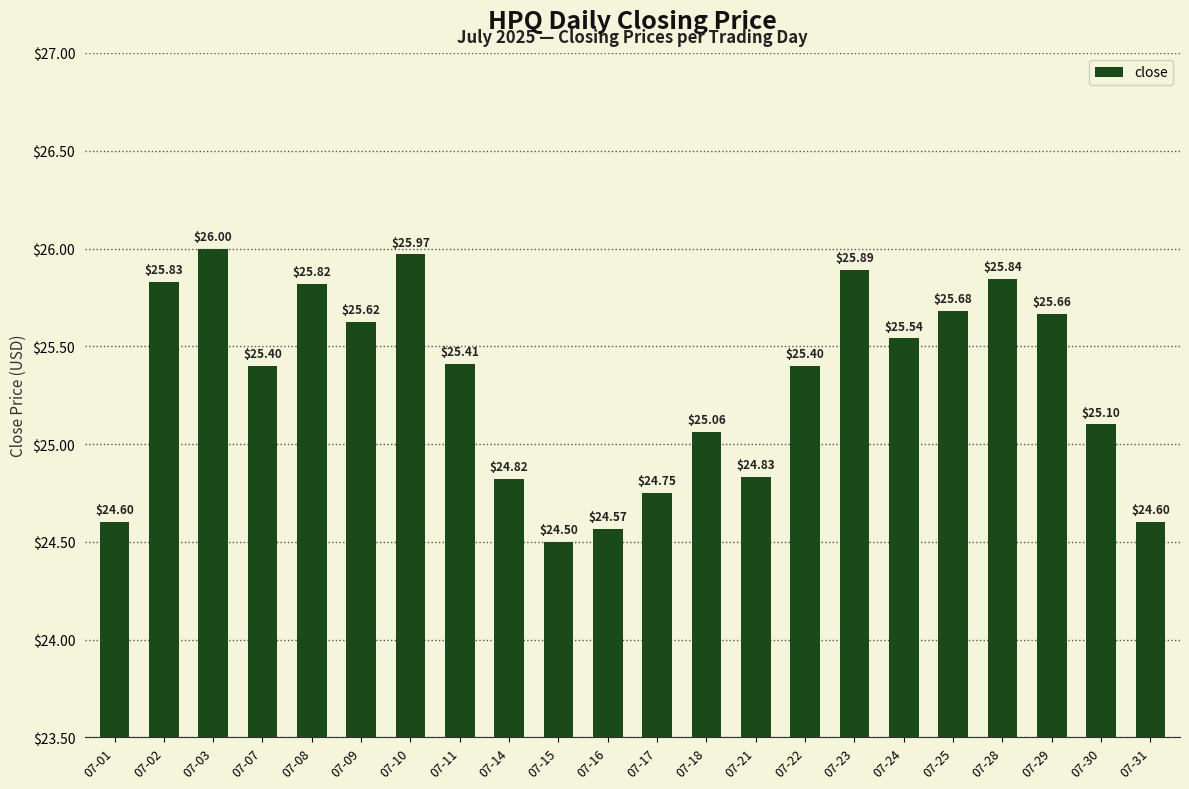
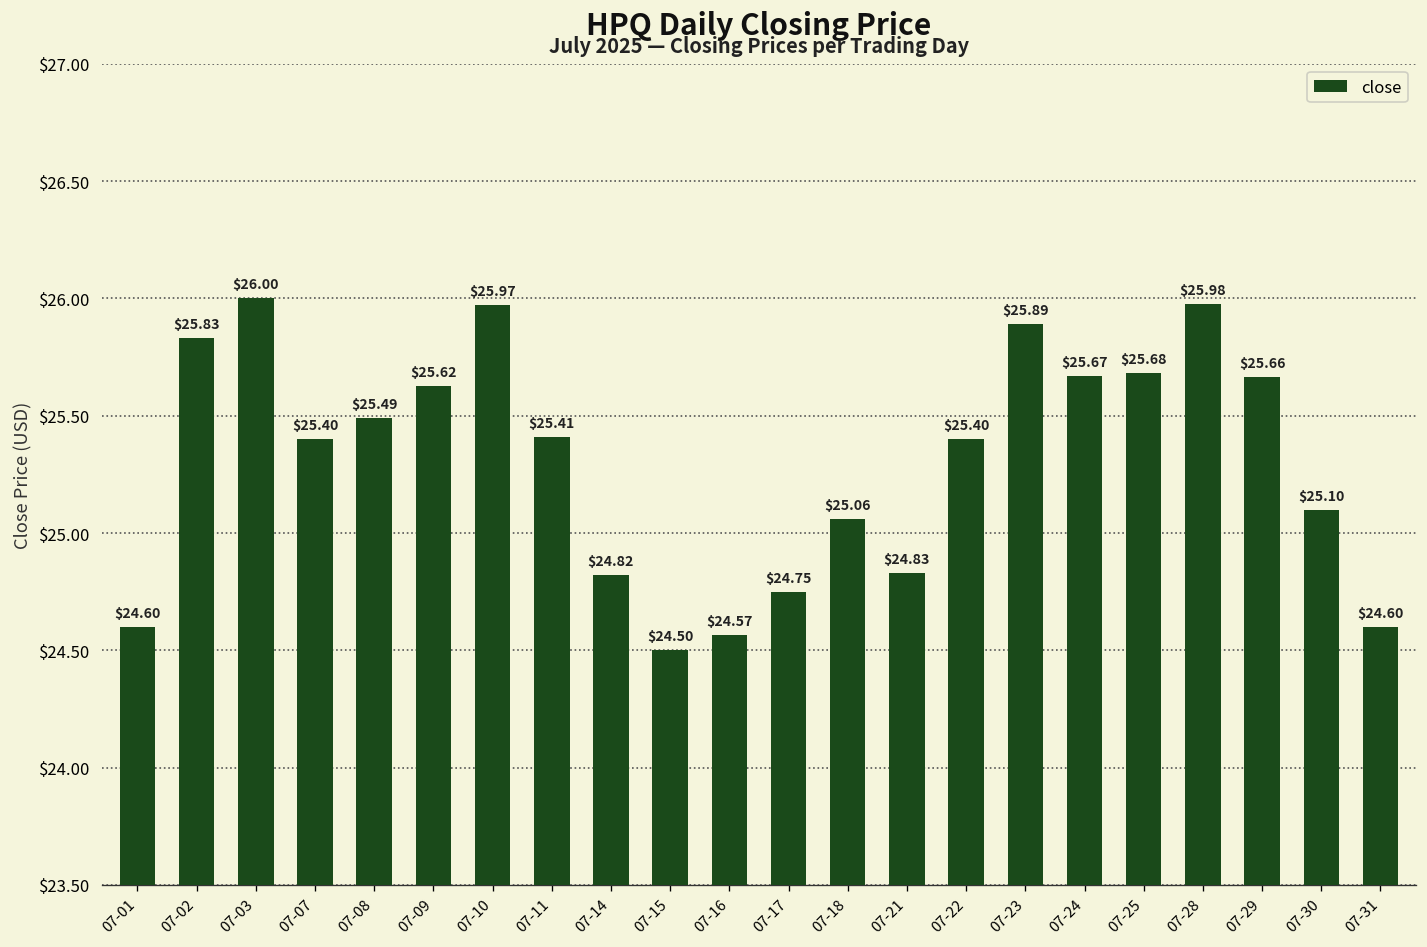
  {
    "07-01": "$24.60",
    "07-02": "$25.83",
    "07-03": "$26.00",
    "07-07": "$25.40",
-   "07-08": "$25.82",
+   "07-08": "$25.49",
    "07-09": "$25.62",
    "07-10": "$25.97",
    "07-11": "$25.41",
    "07-14": "$24.82",
    "07-15": "$24.50",
    "07-16": "$24.57",
    "07-17": "$24.75",
    "07-18": "$25.06",
    "07-21": "$24.83",
    "07-22": "$25.40",
    "07-23": "$25.89",
-   "07-24": "$25.54",
+   "07-24": "$25.67",
    "07-25": "$25.68",
-   "07-28": "$25.84",
+   "07-28": "$25.98",
    "07-29": "$25.66",
    "07-30": "$25.10",
    "07-31": "$24.60"
  }
